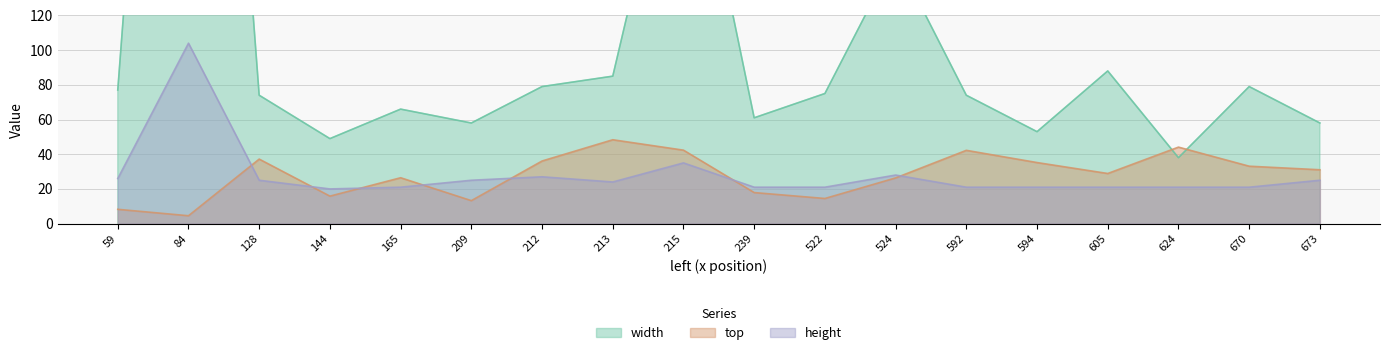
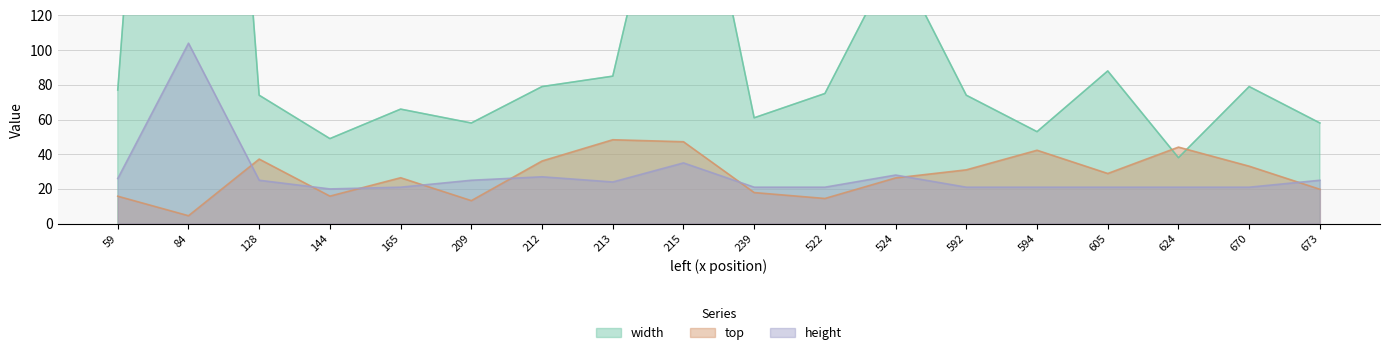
  {
    "top": {
-     "59": 8,
+     "59": 16,
      "84": 5,
      "128": 37,
      "144": 16,
      "165": 26,
      "209": 13,
      "212": 36,
      "213": 48,
-     "215": 42,
+     "215": 47,
      "239": 18,
      "522": 15,
      "524": 26,
-     "592": 42,
-     "594": 35,
+     "592": 31,
+     "594": 42,
      "605": 29,
      "624": 44,
      "670": 33,
-     "673": 31
+     "673": 20
    }
  }
